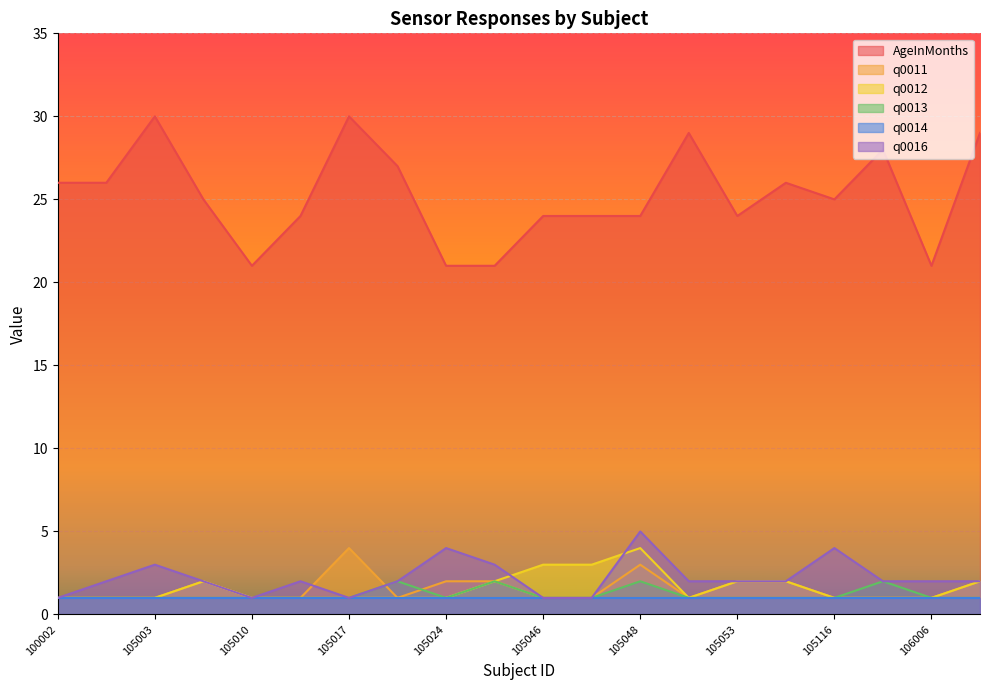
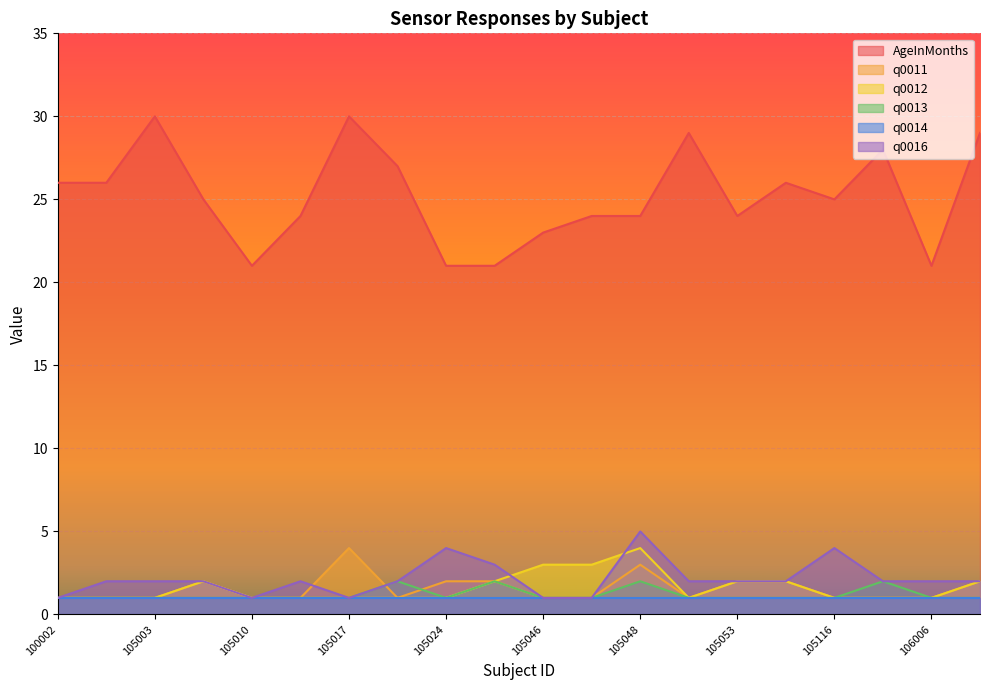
  {
    "AgeInMonths": {
      "100002": 26,
      "105003": 30,
      "105010": 21,
      "105017": 30,
      "105024": 21,
-     "105046": 24,
+     "105046": 23,
      "105048": 24,
      "105053": 24,
      "105116": 25,
      "106006": 21
    },
    "q0013": {
      "105048": 2
    },
    "q0014": {
      "105048": 1
    },
    "q0016": {
-     "105003": 3,
+     "105003": 2,
      "105024": 4,
      "105048": 5,
      "105116": 4,
      "106006": 2
    }
  }
